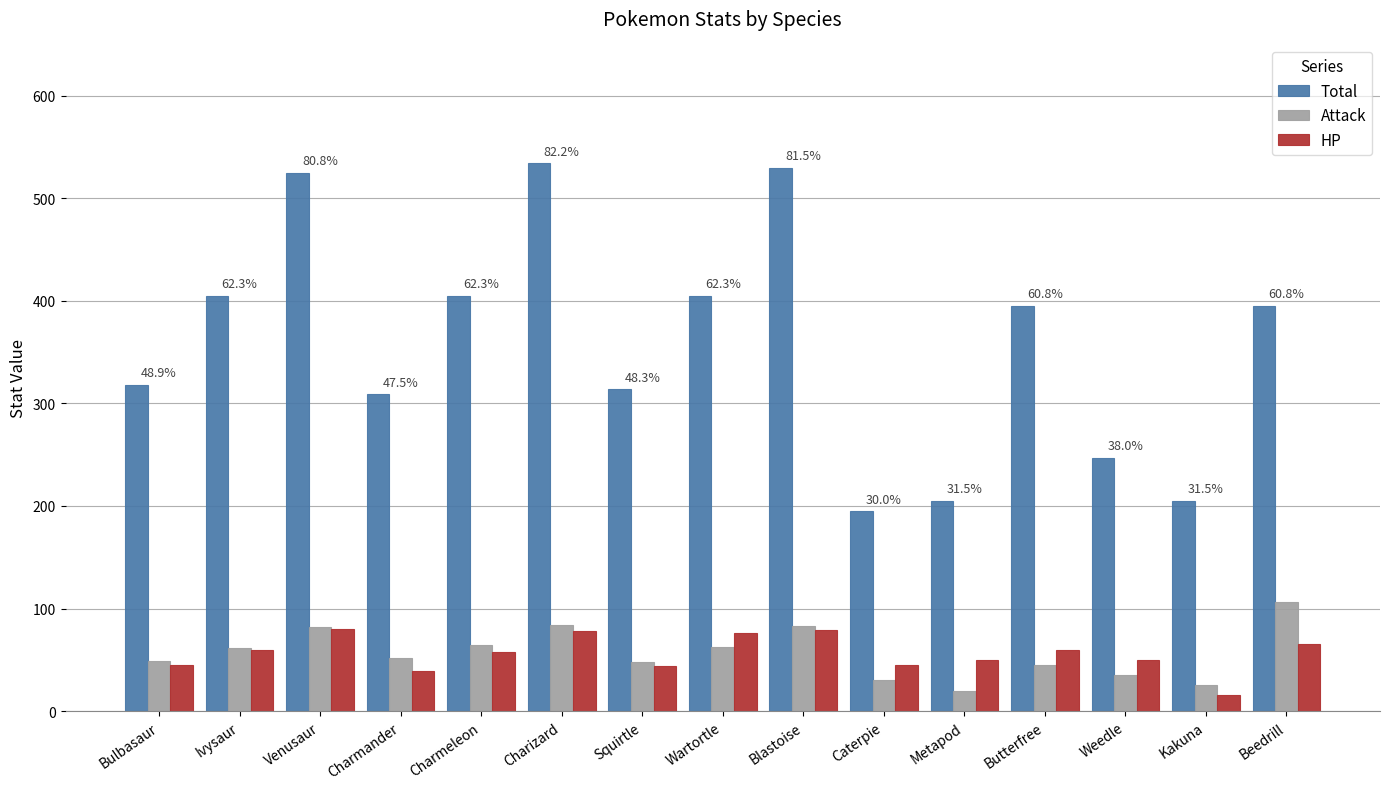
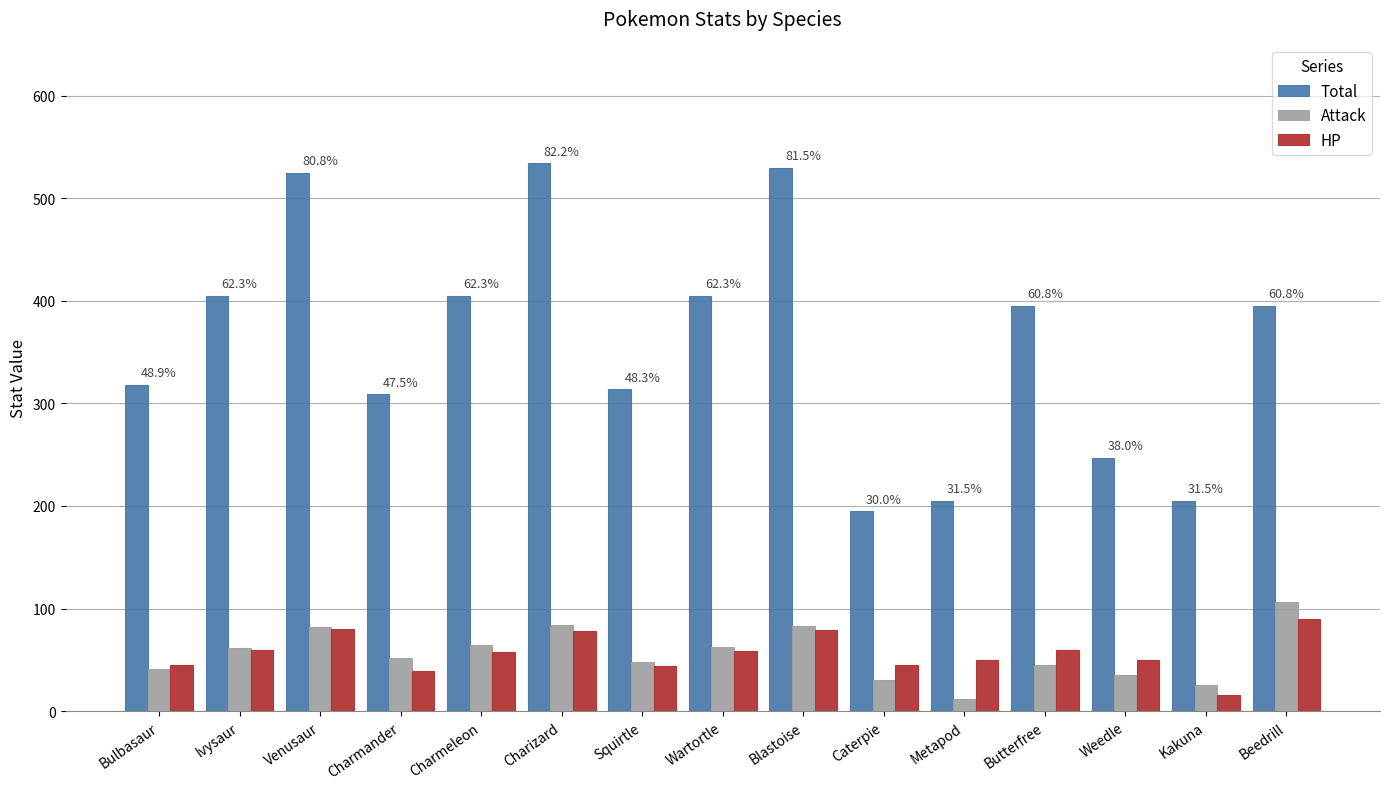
  {
    "Attack": {
-     "Bulbasaur": 49,
+     "Bulbasaur": 41,
      "Ivysaur": 62,
      "Venusaur": 82,
      "Charmander": 52,
      "Charmeleon": 64,
      "Charizard": 84,
      "Squirtle": 48,
      "Wartortle": 63,
      "Blastoise": 83,
      "Caterpie": 30,
-     "Metapod": 20,
+     "Metapod": 12,
      "Butterfree": 45,
      "Weedle": 35,
      "Kakuna": 25,
      "Beedrill": 106
    },
    "HP": {
      "Bulbasaur": 45,
      "Ivysaur": 60,
      "Venusaur": 80,
      "Charmander": 39,
      "Charmeleon": 58,
      "Charizard": 78,
      "Squirtle": 44,
-     "Wartortle": 76,
+     "Wartortle": 59,
      "Blastoise": 79,
      "Caterpie": 45,
      "Metapod": 50,
      "Butterfree": 60,
      "Weedle": 50,
      "Kakuna": 16,
-     "Beedrill": 65
+     "Beedrill": 90
    }
  }
